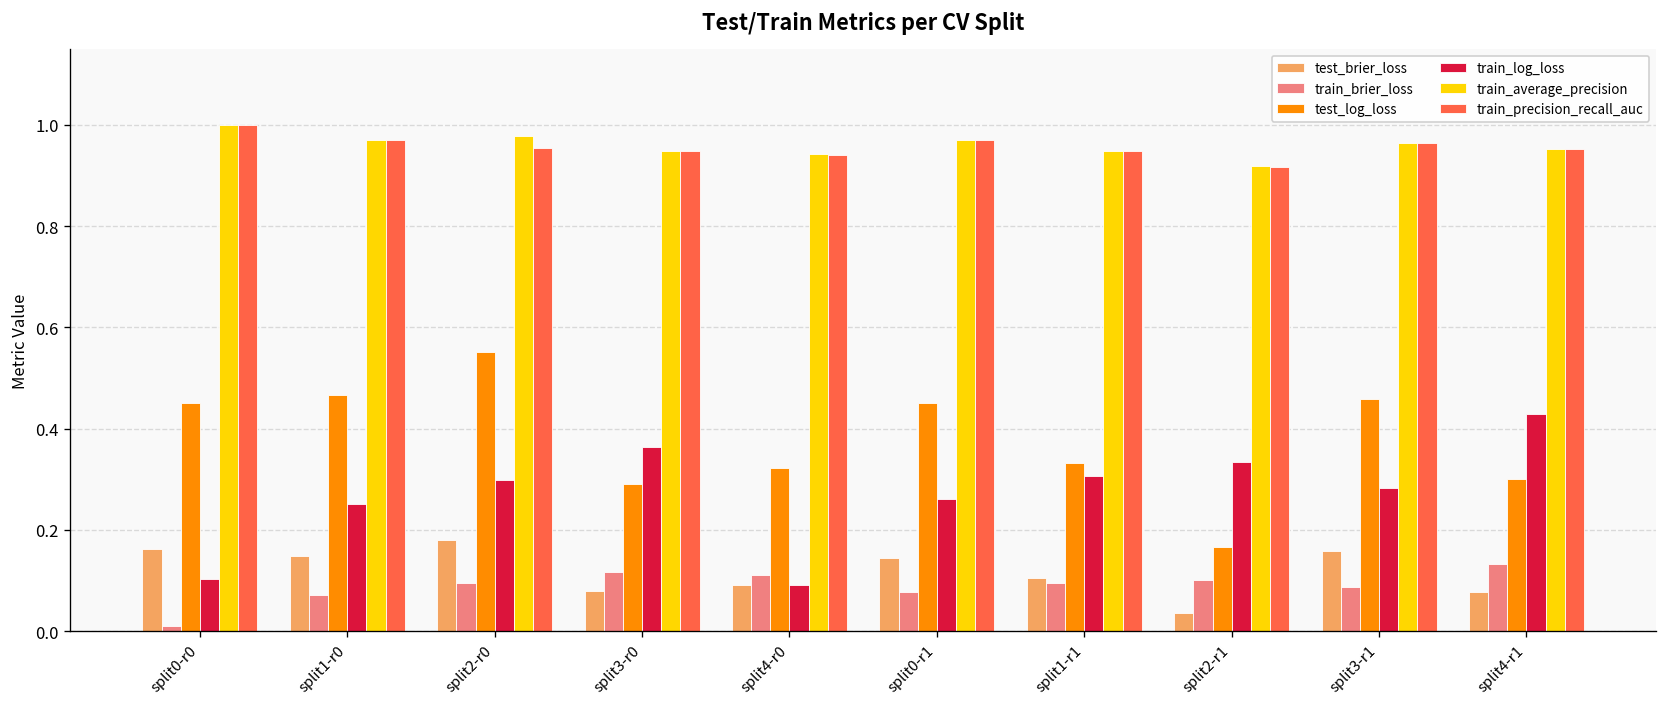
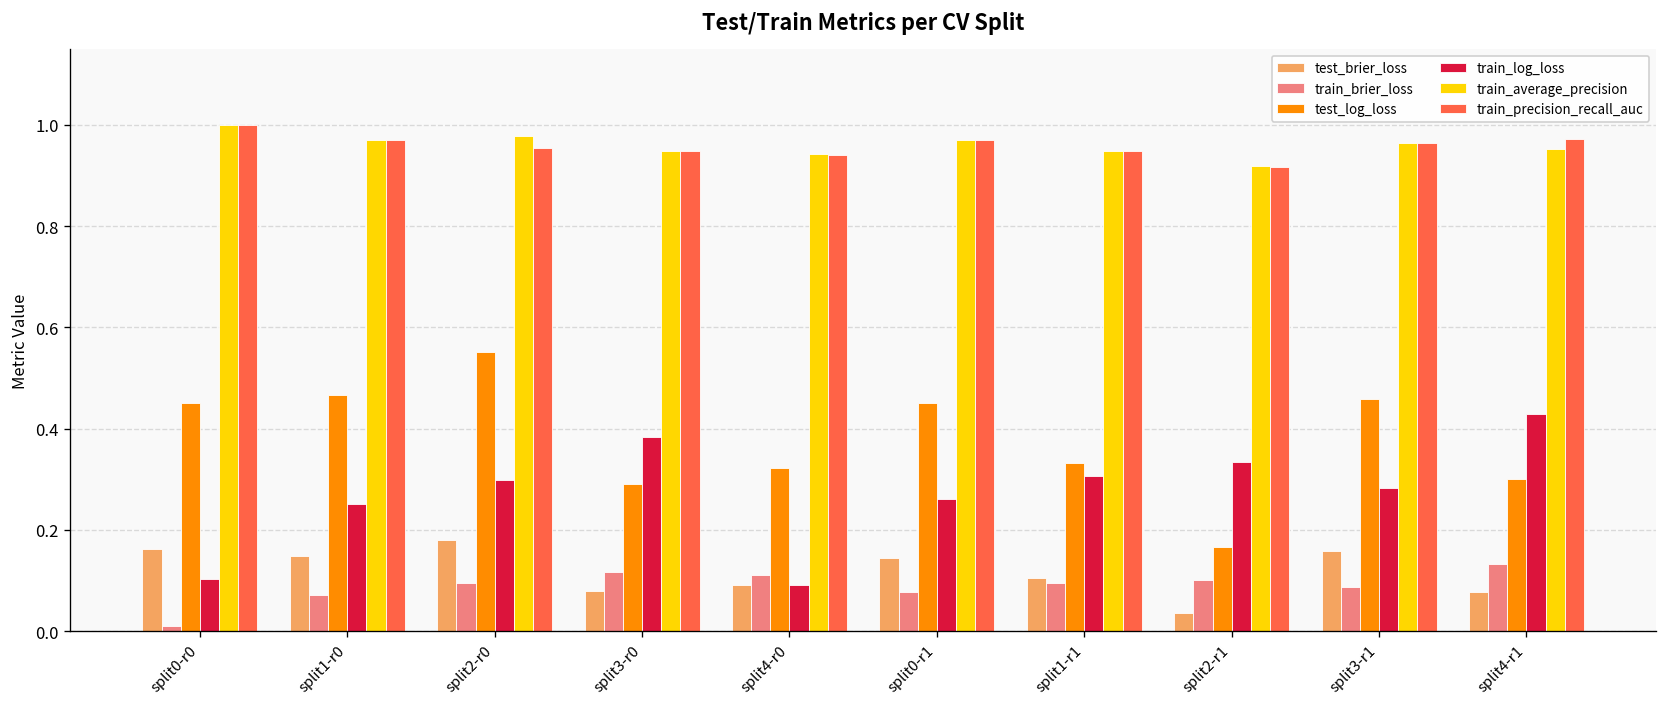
  {
    "test_log_loss": {
      "split0-r0": 0.45,
      "split1-r0": 0.47,
      "split2-r0": 0.55,
      "split3-r0": 0.29,
      "split4-r0": 0.32,
      "split0-r1": 0.45,
      "split1-r1": 0.33,
      "split2-r1": 0.17,
      "split3-r1": 0.46,
      "split4-r1": 0.30
    },
    "train_log_loss": {
      "split0-r0": 0.10,
      "split1-r0": 0.25,
      "split2-r0": 0.30,
-     "split3-r0": 0.36,
+     "split3-r0": 0.38,
      "split4-r0": 0.09,
      "split0-r1": 0.26,
      "split1-r1": 0.31,
      "split2-r1": 0.33,
      "split3-r1": 0.28,
      "split4-r1": 0.43
    },
    "train_average_precision": {
      "split0-r0": 1.00,
      "split1-r0": 0.97,
      "split2-r0": 0.98,
      "split3-r0": 0.95,
      "split4-r0": 0.94,
      "split0-r1": 0.97,
      "split1-r1": 0.95,
      "split2-r1": 0.92,
      "split3-r1": 0.96,
      "split4-r1": 0.95
    },
    "train_precision_recall_auc": {
      "split0-r0": 1.00,
      "split1-r0": 0.97,
      "split2-r0": 0.96,
      "split3-r0": 0.95,
      "split4-r0": 0.94,
      "split0-r1": 0.97,
      "split1-r1": 0.95,
      "split2-r1": 0.92,
      "split3-r1": 0.96,
-     "split4-r1": 0.95
+     "split4-r1": 0.97
    }
  }
